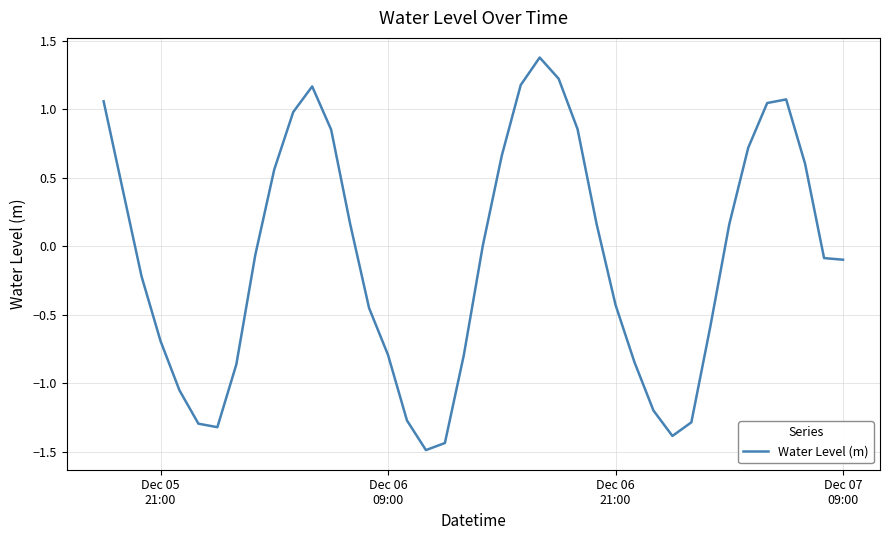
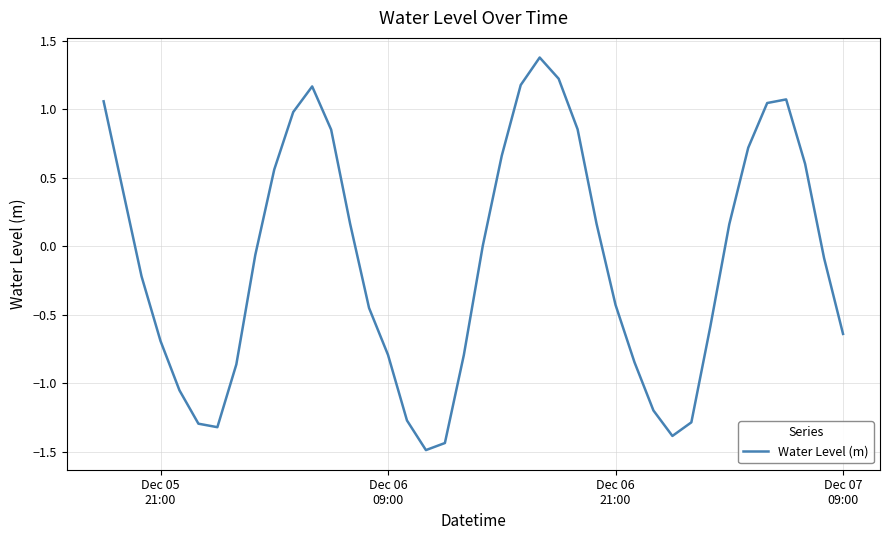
  {
    "Dec 05 21:00": -0.69,
    "Dec 06 09:00": -0.79,
    "Dec 06 21:00": -0.43,
-   "Dec 07 09:00": -0.10
+   "Dec 07 09:00": -0.64
  }
